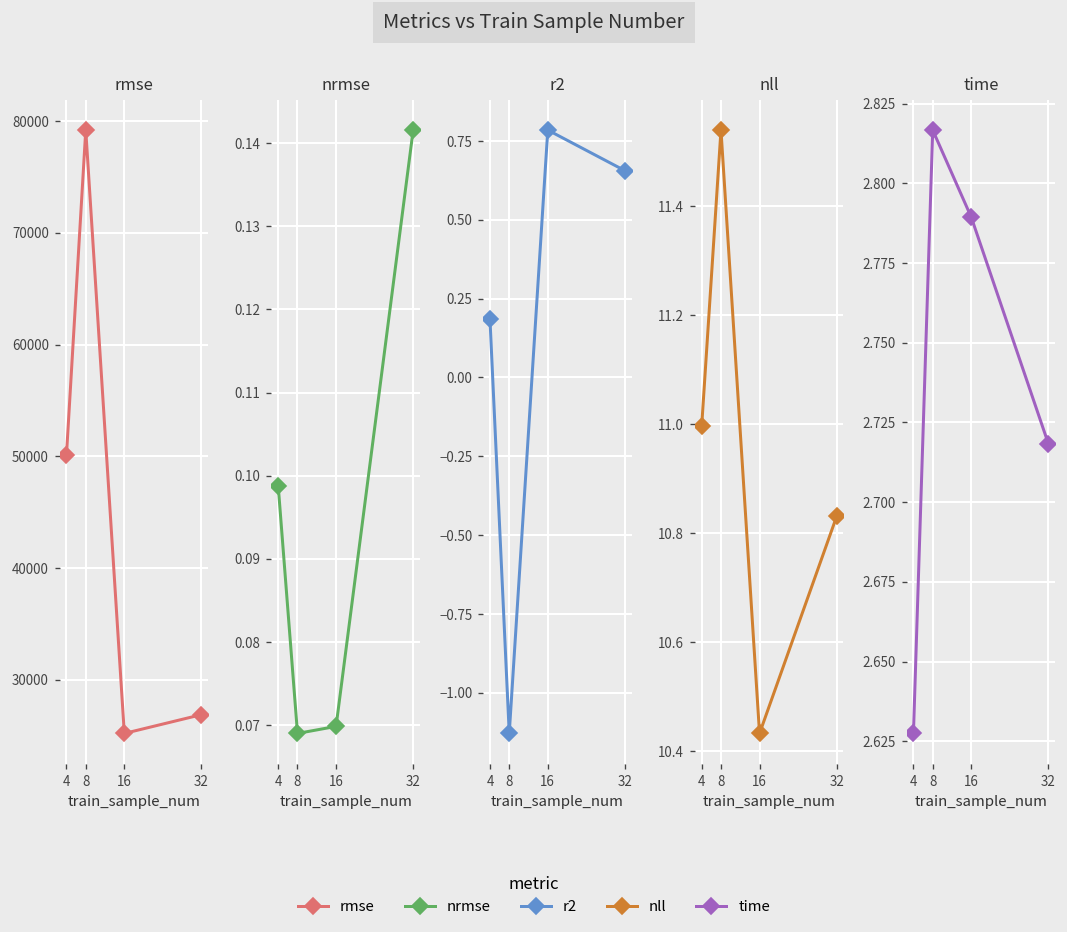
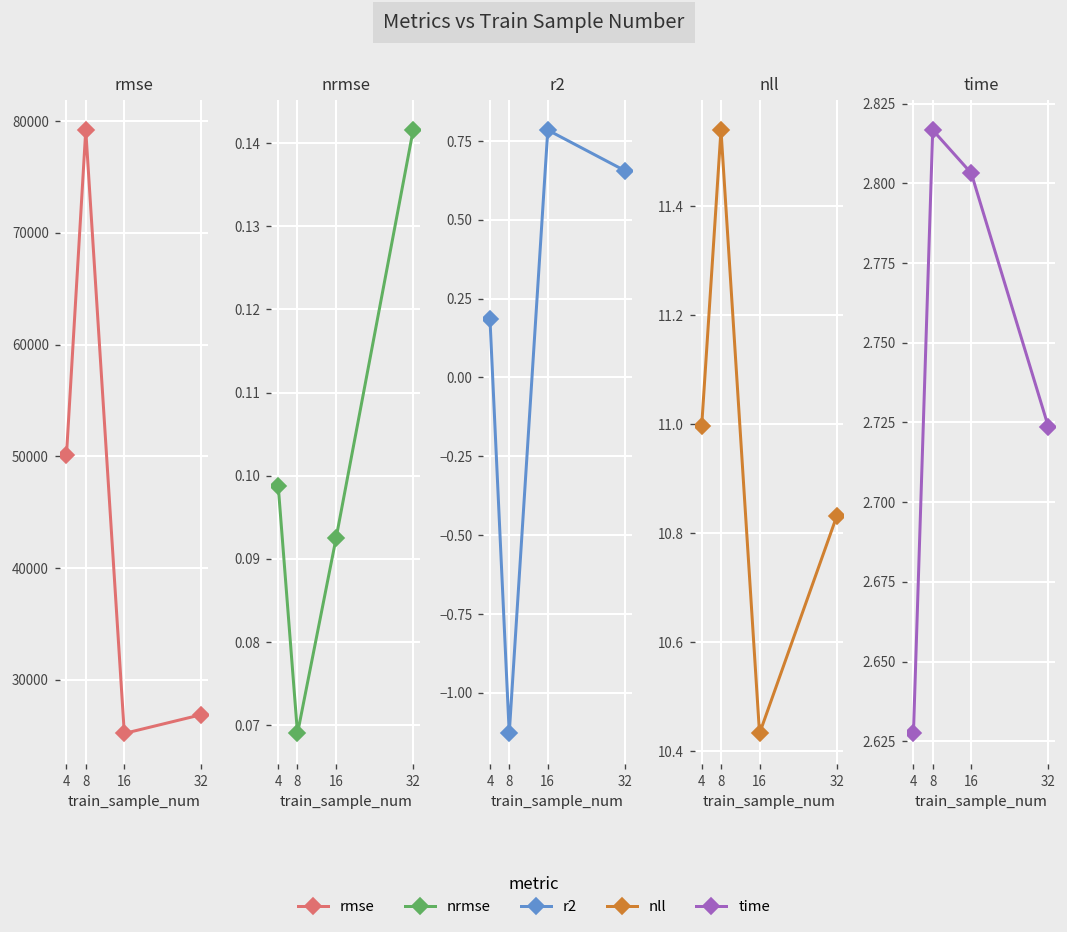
  {
    "rmse": {
      "4": 50000,
      "8": 79000,
      "16": 25000,
      "32": 27000
    },
    "nrmse": {
      "4": 0.099,
      "8": 0.069,
-     "16": 0.070,
+     "16": 0.092,
      "32": 0.142
    },
    "r2": {
      "4": 0.19,
      "8": -1.13,
      "16": 0.78,
      "32": 0.66
    },
    "nll": {
      "4": 11.00,
      "8": 11.54,
      "16": 10.43,
      "32": 10.83
    },
    "time": {
      "4": 2.627,
      "8": 2.817,
-     "16": 2.789,
-     "32": 2.718
+     "16": 2.803,
+     "32": 2.724
    }
  }
